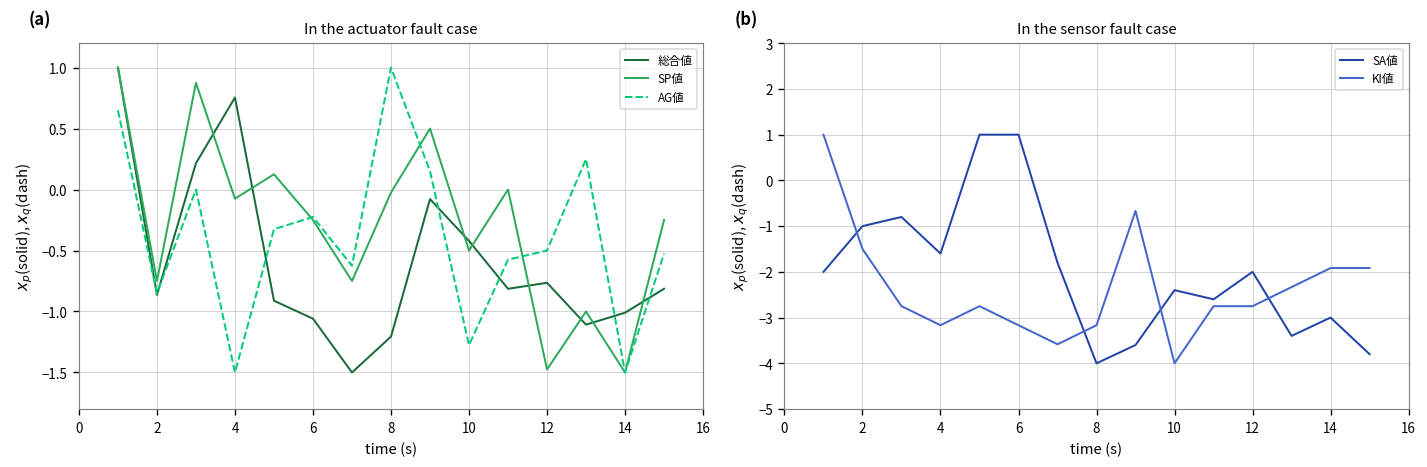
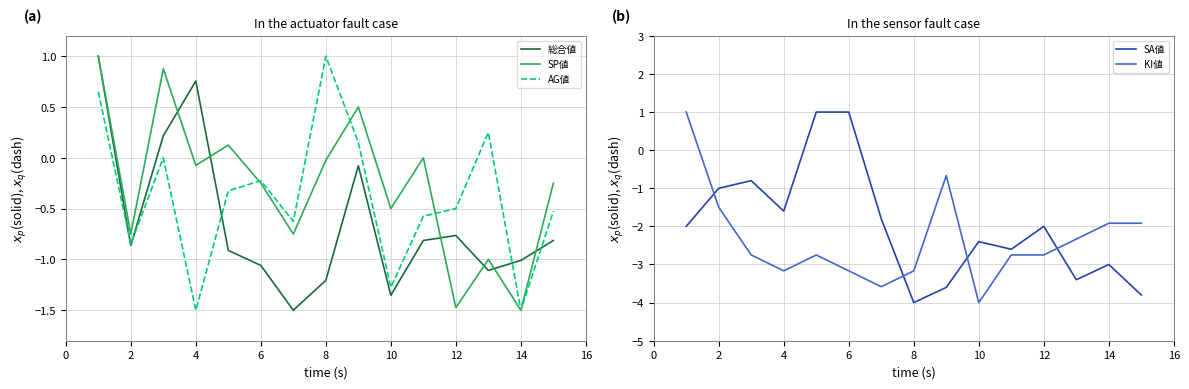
  {
    "In the actuator fault case": {
      "総合値": {
        "4": 0.75,
        "6": -1.06,
        "8": -1.21,
-       "10": -0.42,
+       "10": -1.35,
        "12": -0.76,
        "14": -1.01
      },
      "SP値": {
        "2": -0.75,
        "4": -0.08,
        "8": -0.03,
        "10": -0.50,
        "12": -1.48
      },
      "AG値": {
        "4": -1.50,
        "8": 1.00,
        "10": -1.28,
        "12": -0.50
      }
    }
  }
